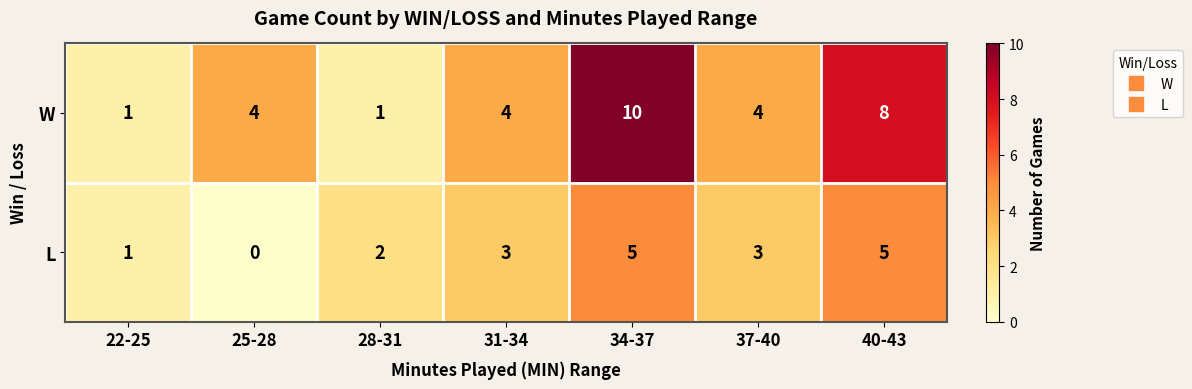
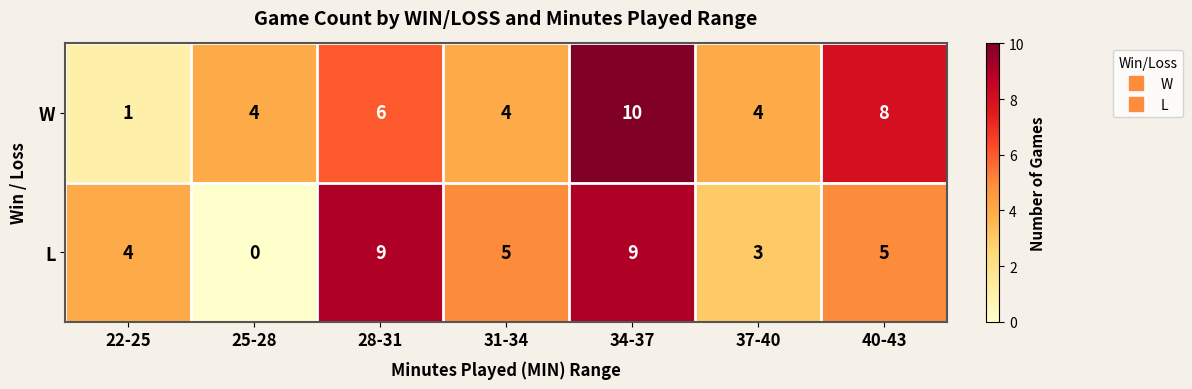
  {
    "W": {
      "22-25": 1,
      "25-28": 4,
-     "28-31": 1,
+     "28-31": 6,
      "31-34": 4,
      "34-37": 10,
      "37-40": 4,
      "40-43": 8
    },
    "L": {
-     "22-25": 1,
+     "22-25": 4,
      "25-28": 0,
-     "28-31": 2,
-     "31-34": 3,
-     "34-37": 5,
+     "28-31": 9,
+     "31-34": 5,
+     "34-37": 9,
      "37-40": 3,
      "40-43": 5
    }
  }
